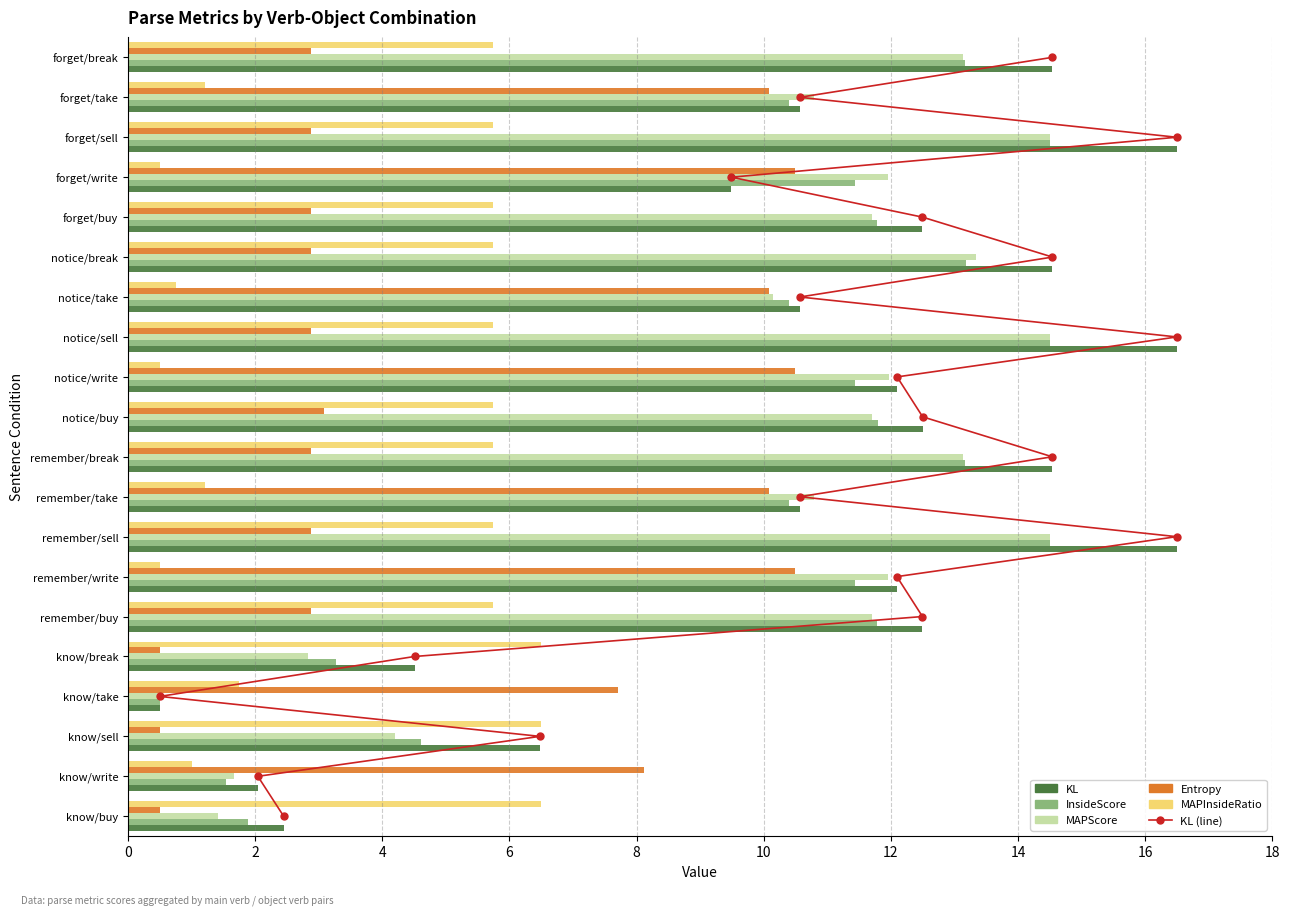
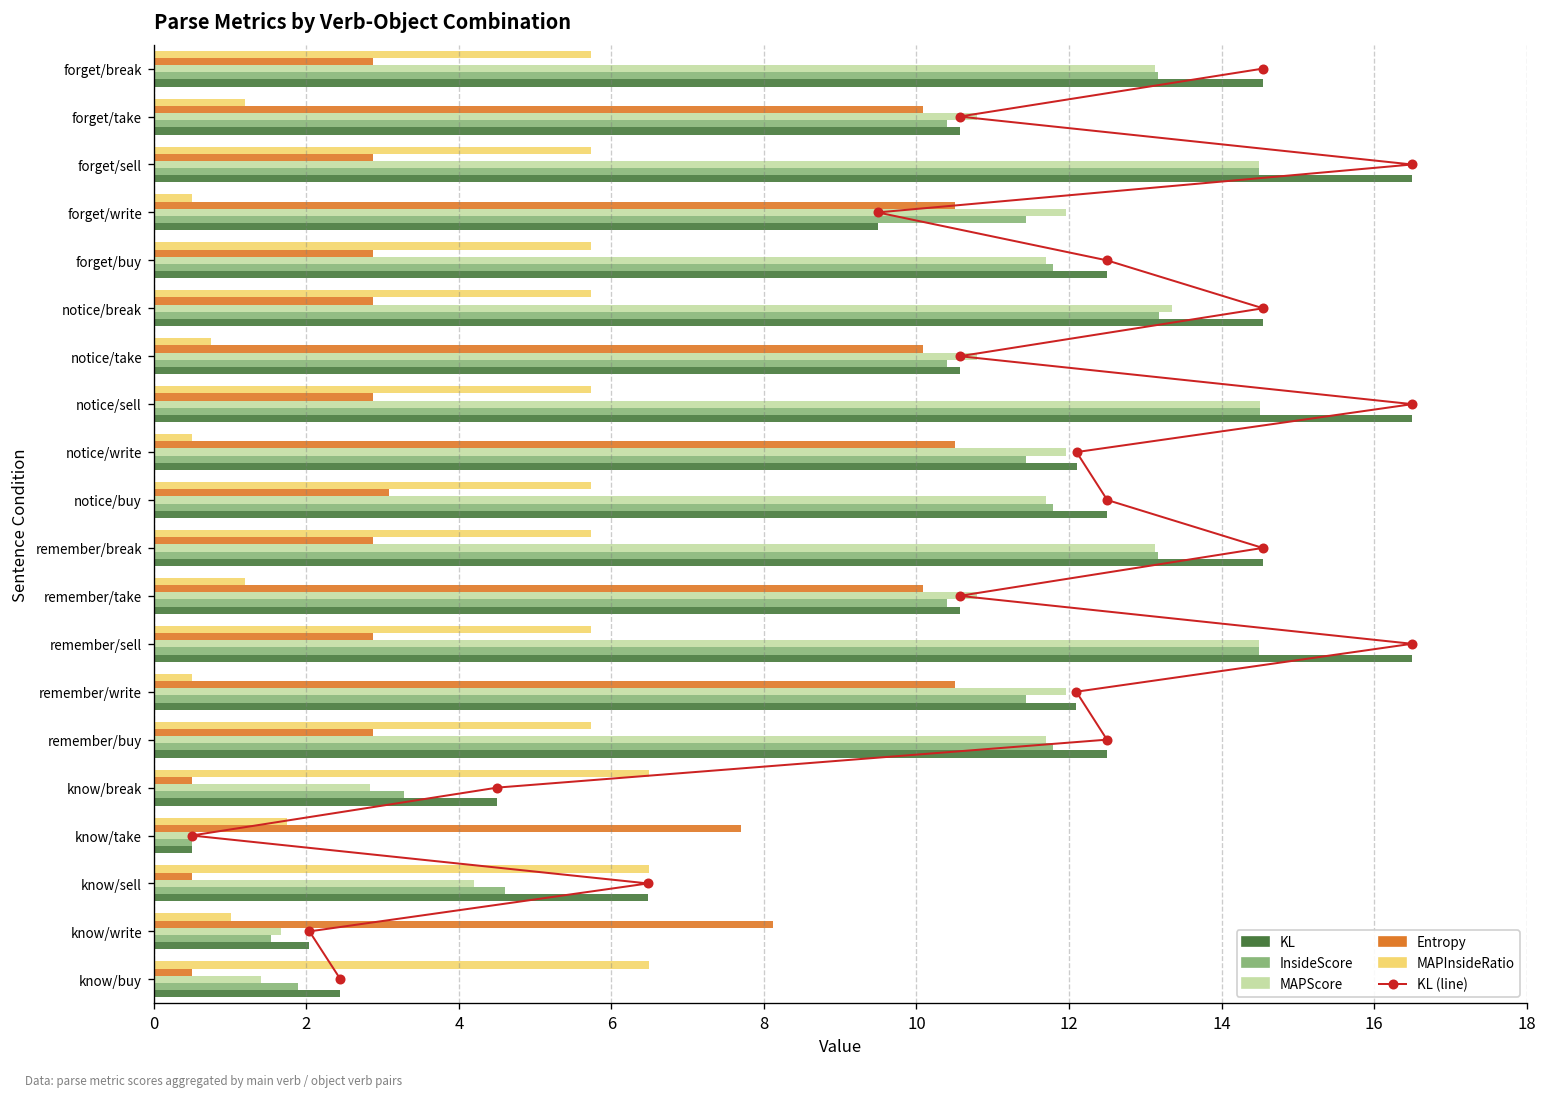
  {
    "KL": {
      "forget/break": 14.5,
      "forget/take": 10.6,
      "forget/sell": 16.5,
      "forget/write": 9.5,
      "forget/buy": 12.5,
      "notice/break": 14.5,
      "notice/take": 10.6,
      "notice/sell": 16.5,
      "notice/write": 12.1,
      "notice/buy": 12.5,
      "remember/break": 14.5,
      "remember/take": 10.6,
      "remember/sell": 16.5,
      "remember/write": 12.1,
      "remember/buy": 12.5,
      "know/break": 4.5,
      "know/take": 0.5,
      "know/sell": 6.5,
      "know/write": 2.0,
      "know/buy": 2.4
    },
    "InsideScore": {
      "forget/break": 13.2,
      "forget/take": 10.4,
      "forget/sell": 14.5,
      "forget/write": 11.4,
      "forget/buy": 11.8,
      "notice/break": 13.2,
      "notice/take": 10.4,
      "notice/sell": 14.5,
      "notice/write": 11.4,
      "notice/buy": 11.8,
      "remember/break": 13.2,
      "remember/take": 10.4,
      "remember/sell": 14.5,
      "remember/write": 11.4,
      "remember/buy": 11.8,
      "know/break": 3.3,
      "know/take": 0.5,
      "know/sell": 4.6,
      "know/write": 1.5,
      "know/buy": 1.9
    },
    "MAPScore": {
      "forget/break": 13.1,
      "forget/take": 10.8,
      "forget/sell": 14.5,
      "forget/write": 12.0,
      "forget/buy": 11.7,
      "notice/break": 13.3,
-     "notice/take": 10.1,
+     "notice/take": 10.8,
      "notice/sell": 14.5,
      "notice/write": 12.0,
      "notice/buy": 11.7,
      "remember/break": 13.1,
      "remember/take": 10.8,
      "remember/sell": 14.5,
      "remember/write": 12.0,
      "remember/buy": 11.7,
      "know/break": 2.8,
      "know/take": 0.5,
      "know/sell": 4.2,
      "know/write": 1.7,
      "know/buy": 1.4
    },
    "Entropy": {
      "forget/break": 2.9,
      "forget/take": 10.1,
      "forget/sell": 2.9,
      "forget/write": 10.5,
      "forget/buy": 2.9,
      "notice/break": 2.9,
      "notice/take": 10.1,
      "notice/sell": 2.9,
      "notice/write": 10.5,
      "notice/buy": 3.1,
      "remember/break": 2.9,
      "remember/take": 10.1,
      "remember/sell": 2.9,
      "remember/write": 10.5,
      "remember/buy": 2.9,
      "know/break": 0.5,
      "know/take": 7.7,
      "know/sell": 0.5,
      "know/write": 8.1,
      "know/buy": 0.5
    },
    "MAPInsideRatio": {
      "forget/break": 5.7,
      "forget/take": 1.2,
      "forget/sell": 5.7,
      "forget/write": 0.5,
      "forget/buy": 5.7,
      "notice/break": 5.7,
      "notice/take": 0.8,
      "notice/sell": 5.7,
      "notice/write": 0.5,
      "notice/buy": 5.7,
      "remember/break": 5.7,
      "remember/take": 1.2,
      "remember/sell": 5.7,
      "remember/write": 0.5,
      "remember/buy": 5.7,
      "know/break": 6.5,
      "know/take": 1.7,
      "know/sell": 6.5,
      "know/write": 1.0,
      "know/buy": 6.5
    }
  }
